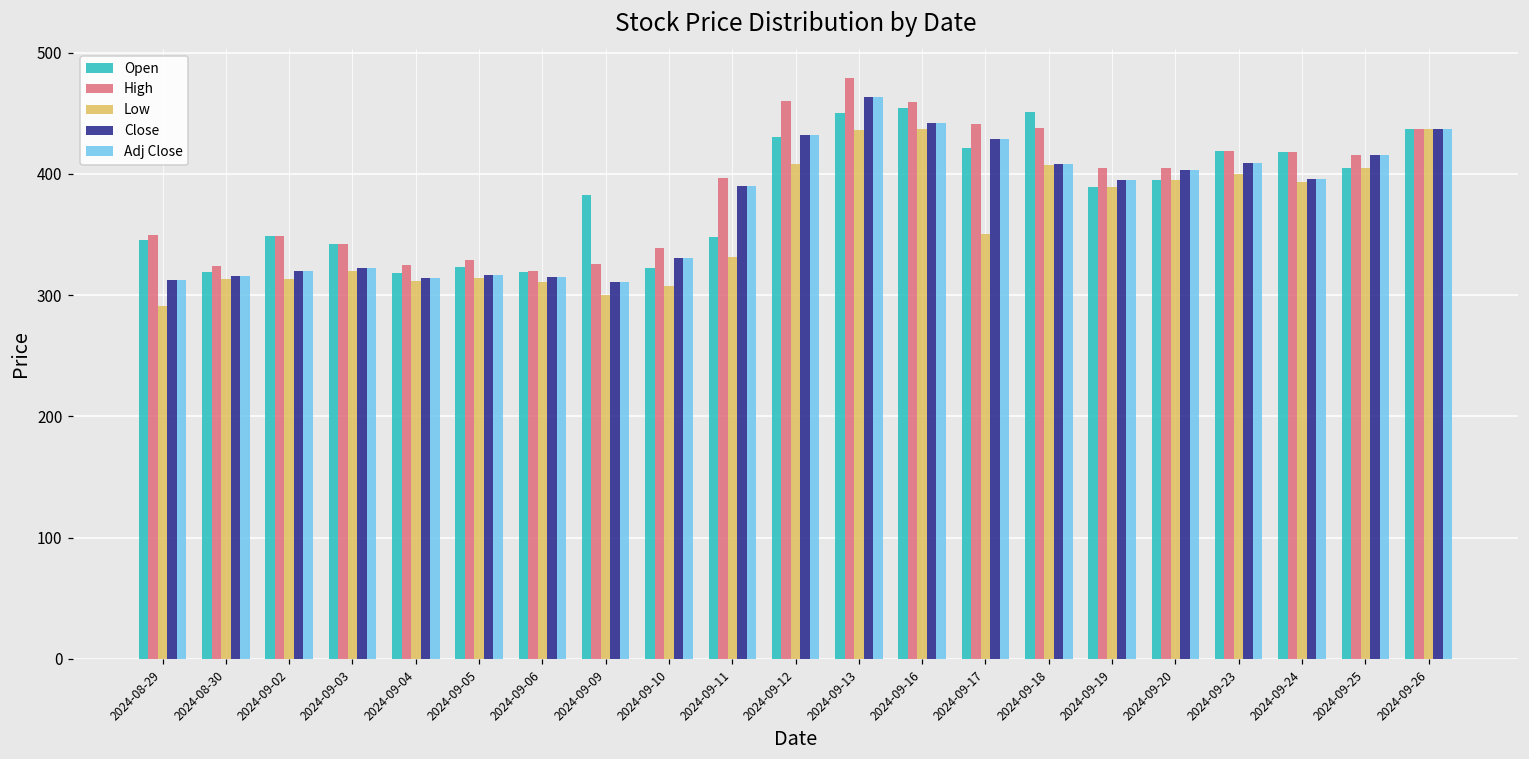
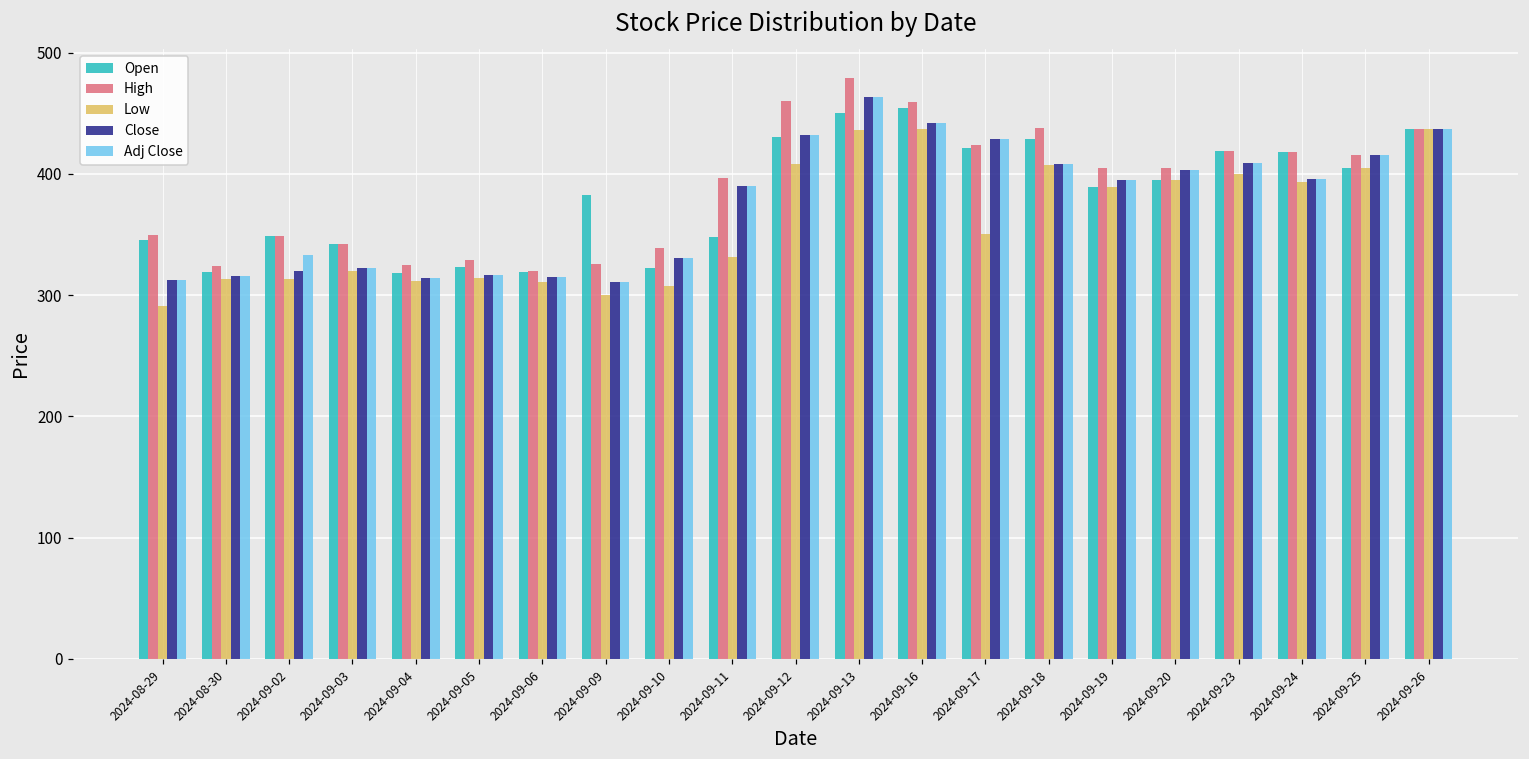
  {
    "Open": {
      "2024-08-29": 345,
      "2024-08-30": 319,
      "2024-09-02": 349,
      "2024-09-03": 342,
      "2024-09-04": 318,
      "2024-09-05": 323,
      "2024-09-06": 319,
      "2024-09-09": 383,
      "2024-09-10": 322,
      "2024-09-11": 348,
      "2024-09-12": 430,
      "2024-09-13": 450,
      "2024-09-16": 454,
      "2024-09-17": 421,
-     "2024-09-18": 451,
+     "2024-09-18": 428,
      "2024-09-19": 389,
      "2024-09-20": 395,
      "2024-09-23": 419,
      "2024-09-24": 418,
      "2024-09-25": 405,
      "2024-09-26": 437
    },
    "High": {
      "2024-08-29": 350,
      "2024-08-30": 324,
      "2024-09-02": 349,
      "2024-09-03": 342,
      "2024-09-04": 325,
      "2024-09-05": 329,
      "2024-09-06": 320,
      "2024-09-09": 326,
      "2024-09-10": 338,
      "2024-09-11": 396,
      "2024-09-12": 460,
      "2024-09-13": 479,
      "2024-09-16": 459,
-     "2024-09-17": 441,
+     "2024-09-17": 424,
      "2024-09-18": 438,
      "2024-09-19": 405,
      "2024-09-20": 405,
      "2024-09-23": 419,
      "2024-09-24": 418,
      "2024-09-25": 416,
      "2024-09-26": 437
    },
    "Low": {
      "2024-08-29": 291,
      "2024-08-30": 313,
      "2024-09-02": 314,
      "2024-09-03": 320,
      "2024-09-04": 312,
      "2024-09-05": 314,
      "2024-09-06": 311,
      "2024-09-09": 300,
      "2024-09-10": 307,
      "2024-09-11": 331,
      "2024-09-12": 408,
      "2024-09-13": 436,
      "2024-09-16": 437,
      "2024-09-17": 350,
      "2024-09-18": 407,
      "2024-09-19": 389,
      "2024-09-20": 395,
      "2024-09-23": 400,
      "2024-09-24": 393,
      "2024-09-25": 405,
      "2024-09-26": 437
    },
    "Close": {
      "2024-08-29": 313,
      "2024-08-30": 316,
      "2024-09-02": 320,
      "2024-09-03": 323,
      "2024-09-04": 314,
      "2024-09-05": 316,
      "2024-09-06": 315,
      "2024-09-09": 310,
      "2024-09-10": 330,
      "2024-09-11": 390,
      "2024-09-12": 432,
      "2024-09-13": 464,
      "2024-09-16": 442,
      "2024-09-17": 428,
      "2024-09-18": 408,
      "2024-09-19": 395,
      "2024-09-20": 403,
      "2024-09-23": 409,
      "2024-09-24": 396,
      "2024-09-25": 416,
      "2024-09-26": 437
    },
    "Adj Close": {
      "2024-08-29": 313,
      "2024-08-30": 316,
-     "2024-09-02": 320,
+     "2024-09-02": 333,
      "2024-09-03": 323,
      "2024-09-04": 314,
      "2024-09-05": 316,
      "2024-09-06": 315,
      "2024-09-09": 310,
      "2024-09-10": 330,
      "2024-09-11": 390,
      "2024-09-12": 432,
      "2024-09-13": 464,
      "2024-09-16": 442,
      "2024-09-17": 428,
      "2024-09-18": 408,
      "2024-09-19": 395,
      "2024-09-20": 403,
      "2024-09-23": 409,
      "2024-09-24": 396,
      "2024-09-25": 416,
      "2024-09-26": 437
    }
  }
